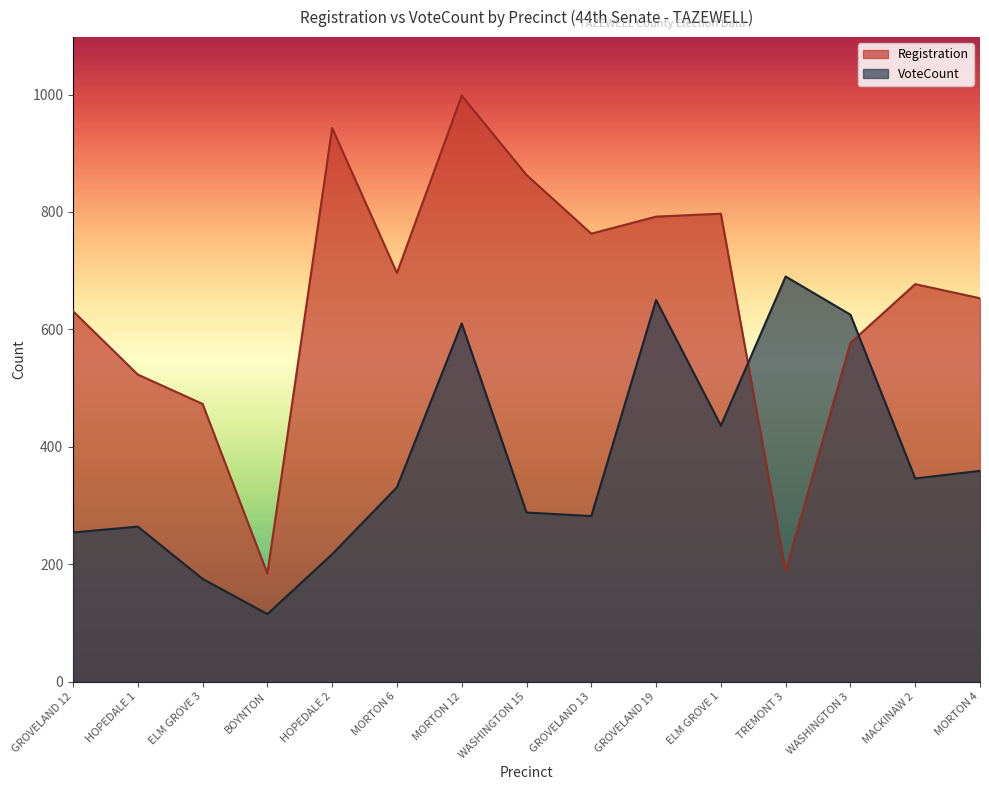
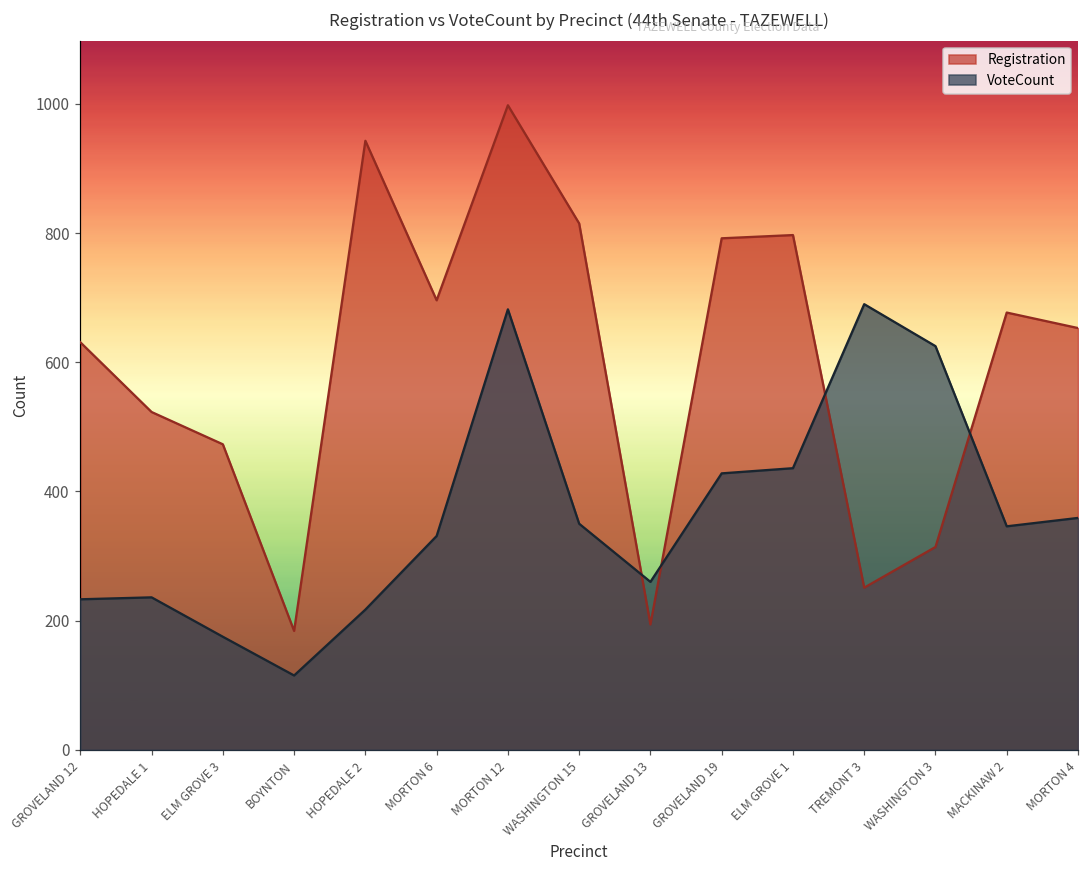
  {
    "Registration": {
      "GROVELAND 12": 630,
      "HOPEDALE 1": 520,
      "ELM GROVE 3": 470,
      "BOYNTON": 180,
      "HOPEDALE 2": 940,
      "MORTON 6": 700,
      "MORTON 12": 1000,
-     "WASHINGTON 15": 860,
-     "GROVELAND 13": 760,
+     "WASHINGTON 15": 820,
+     "GROVELAND 13": 190,
      "GROVELAND 19": 790,
      "ELM GROVE 1": 800,
-     "TREMONT 3": 190,
-     "WASHINGTON 3": 580,
+     "TREMONT 3": 250,
+     "WASHINGTON 3": 310,
      "MACKINAW 2": 680,
      "MORTON 4": 650
    },
    "VoteCount": {
-     "GROVELAND 12": 250,
-     "HOPEDALE 1": 260,
+     "GROVELAND 12": 230,
+     "HOPEDALE 1": 240,
      "ELM GROVE 3": 180,
      "BOYNTON": 120,
      "HOPEDALE 2": 220,
      "MORTON 6": 330,
-     "MORTON 12": 610,
-     "WASHINGTON 15": 290,
-     "GROVELAND 13": 280,
-     "GROVELAND 19": 650,
+     "MORTON 12": 680,
+     "WASHINGTON 15": 350,
+     "GROVELAND 13": 260,
+     "GROVELAND 19": 430,
      "ELM GROVE 1": 440,
      "TREMONT 3": 690,
      "WASHINGTON 3": 630,
      "MACKINAW 2": 350,
      "MORTON 4": 360
    }
  }
